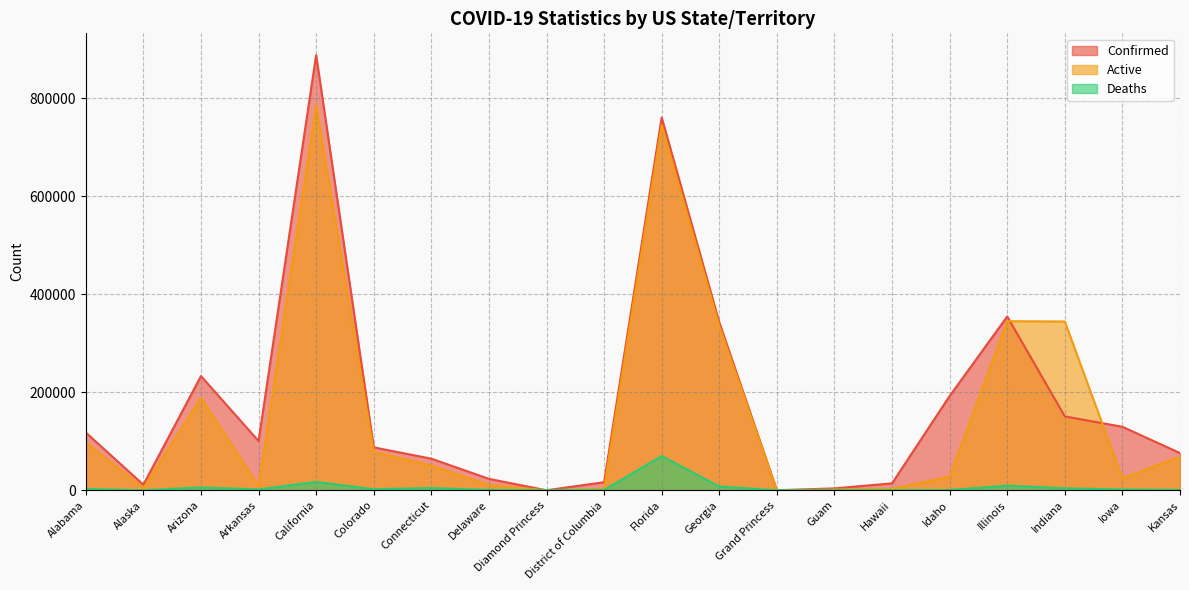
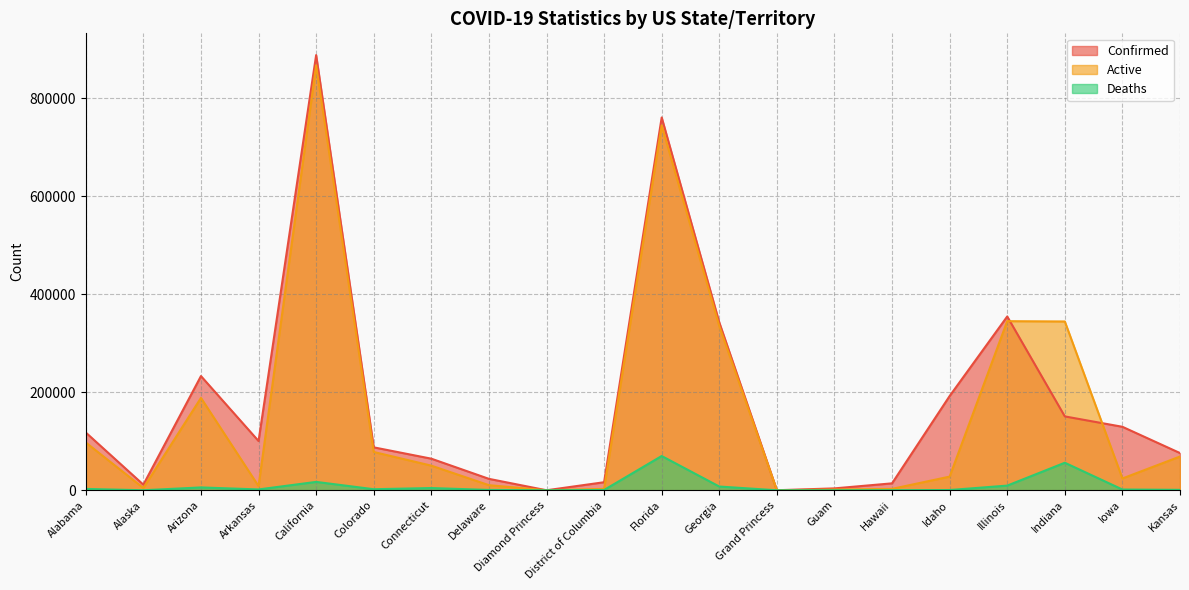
  {
    "Confirmed": {
      "Alabama": 120000,
      "Alaska": 10000,
      "Arizona": 230000,
      "Arkansas": 100000,
      "California": 890000,
      "Colorado": 90000,
      "Connecticut": 60000,
      "Delaware": 20000,
      "District of Columbia": 20000,
      "Florida": 760000,
      "Georgia": 340000,
      "Hawaii": 10000,
      "Idaho": 190000,
      "Illinois": 350000,
      "Indiana": 150000,
      "Iowa": 130000,
      "Kansas": 80000
    },
    "Active": {
      "Alabama": 100000,
      "Arizona": 190000,
      "Arkansas": 10000,
-     "California": 790000,
+     "California": 870000,
      "Colorado": 80000,
      "Connecticut": 50000,
      "Delaware": 10000,
      "Florida": 740000,
      "Georgia": 330000,
      "Idaho": 30000,
      "Illinois": 340000,
      "Indiana": 340000,
      "Iowa": 20000,
      "Kansas": 70000
    },
    "Deaths": {
      "Alabama": 0,
      "Arizona": 10000,
      "Arkansas": 0,
      "California": 20000,
      "Colorado": 0,
      "Connecticut": 0,
      "Delaware": 0,
      "Florida": 70000,
      "Georgia": 10000,
      "Idaho": 0,
      "Illinois": 10000,
-     "Indiana": 0,
+     "Indiana": 60000,
      "Iowa": 0,
      "Kansas": 0
    }
  }
